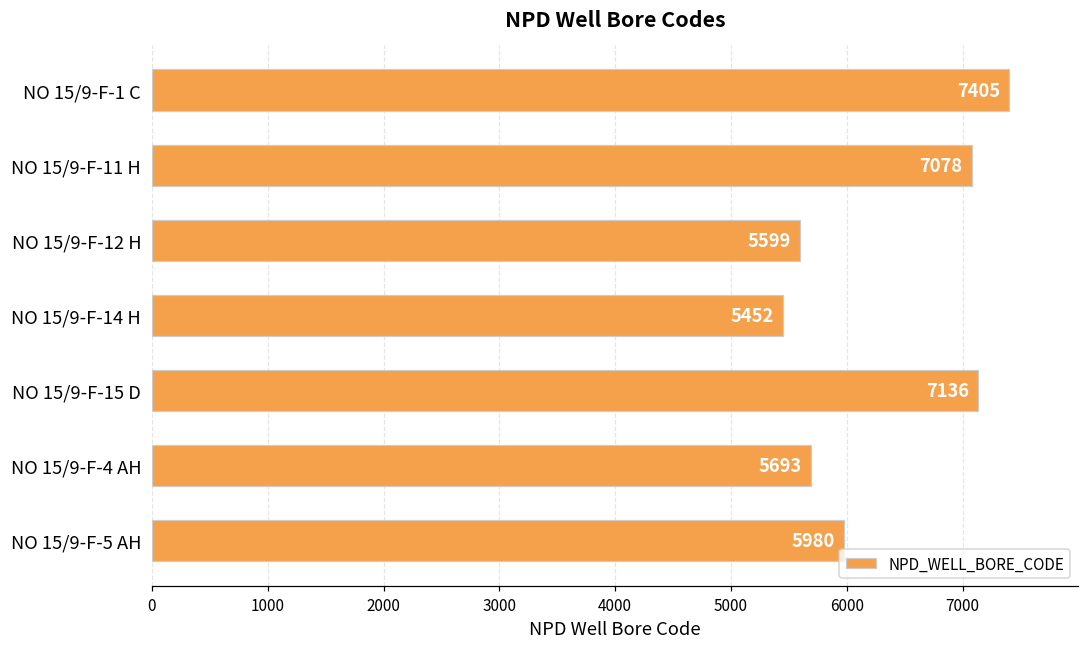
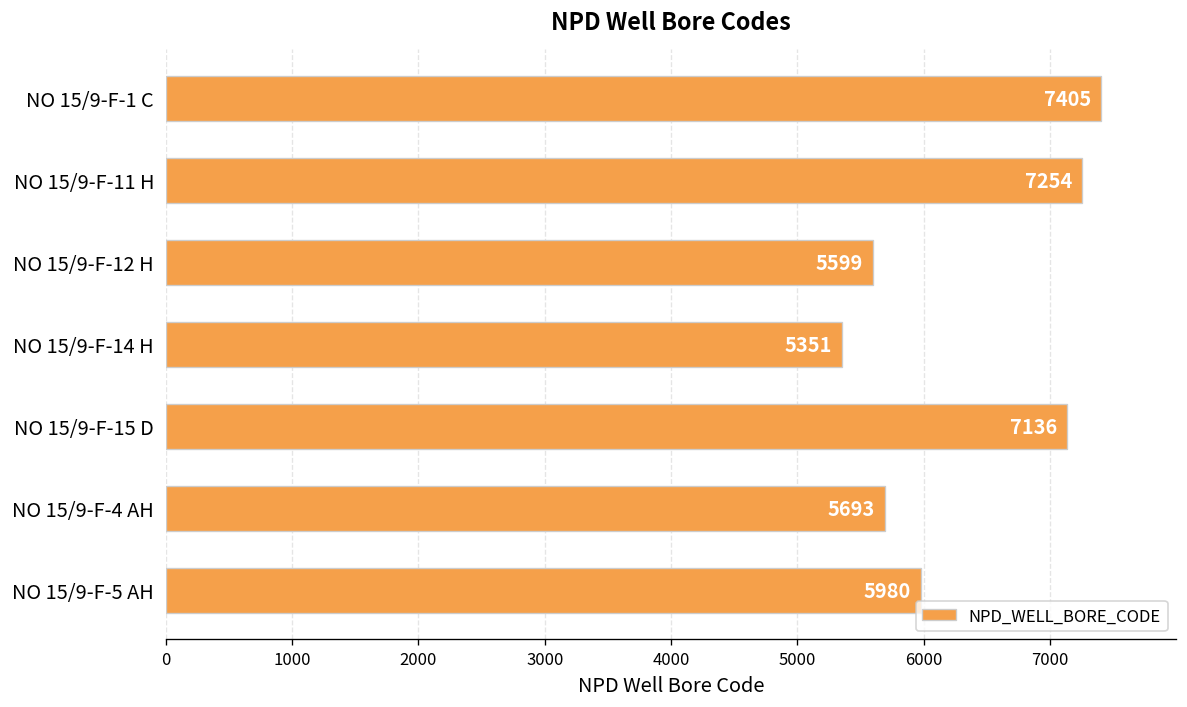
  {
    "NO 15/9-F-1 C": 7405,
-   "NO 15/9-F-11 H": 7078,
+   "NO 15/9-F-11 H": 7254,
    "NO 15/9-F-12 H": 5599,
-   "NO 15/9-F-14 H": 5452,
+   "NO 15/9-F-14 H": 5351,
    "NO 15/9-F-15 D": 7136,
    "NO 15/9-F-4 AH": 5693,
    "NO 15/9-F-5 AH": 5980
  }
